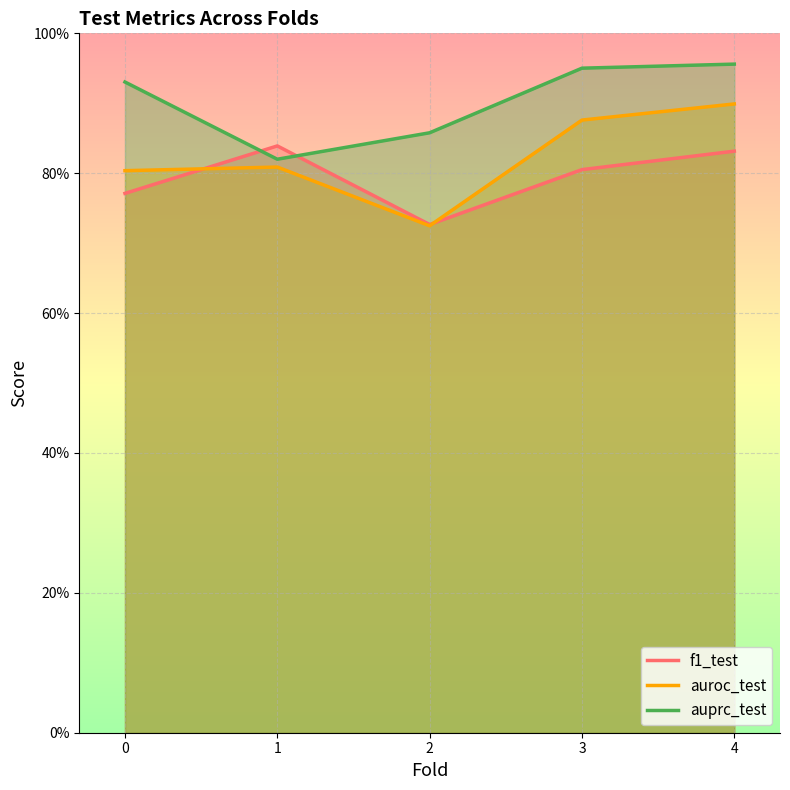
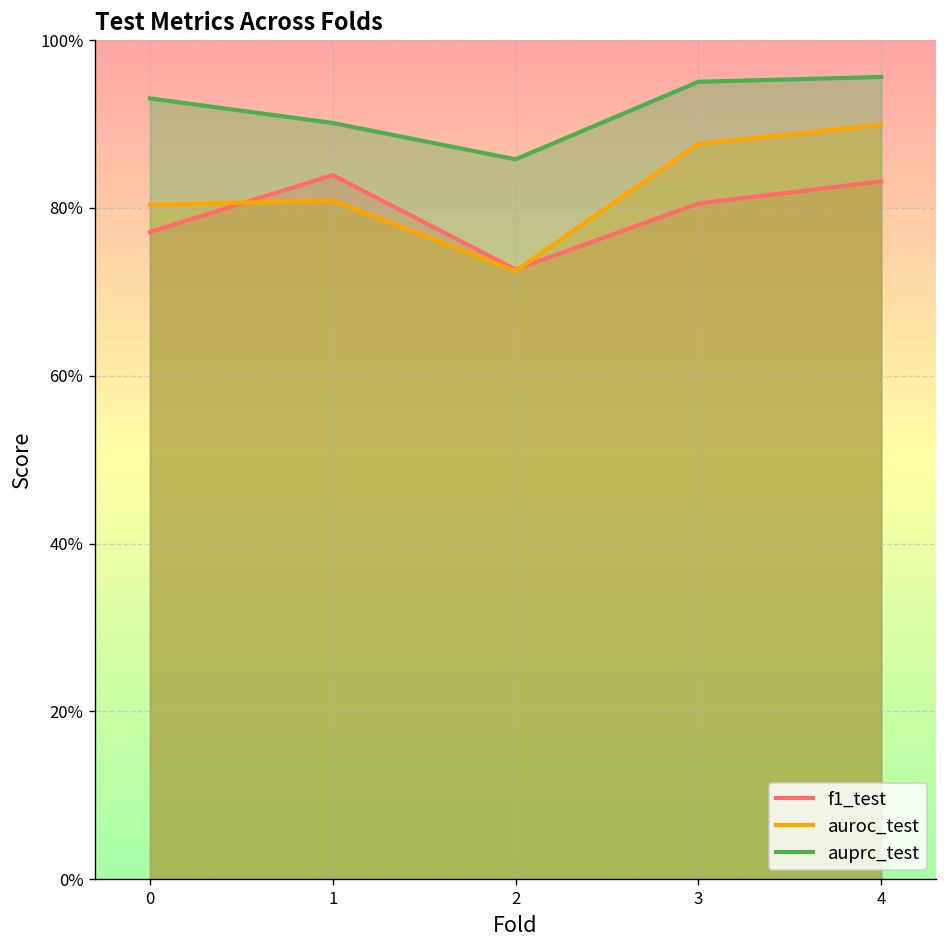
  {
    "f1_test": {
      "0": "77%",
      "1": "84%",
      "3": "81%",
      "4": "83%"
    },
    "auroc_test": {
      "0": "80%",
      "1": "81%",
      "3": "88%",
      "4": "90%"
    },
    "auprc_test": {
      "0": "93%",
-     "1": "82%",
+     "1": "90%",
      "2": "86%",
      "3": "95%",
      "4": "96%"
    }
  }
